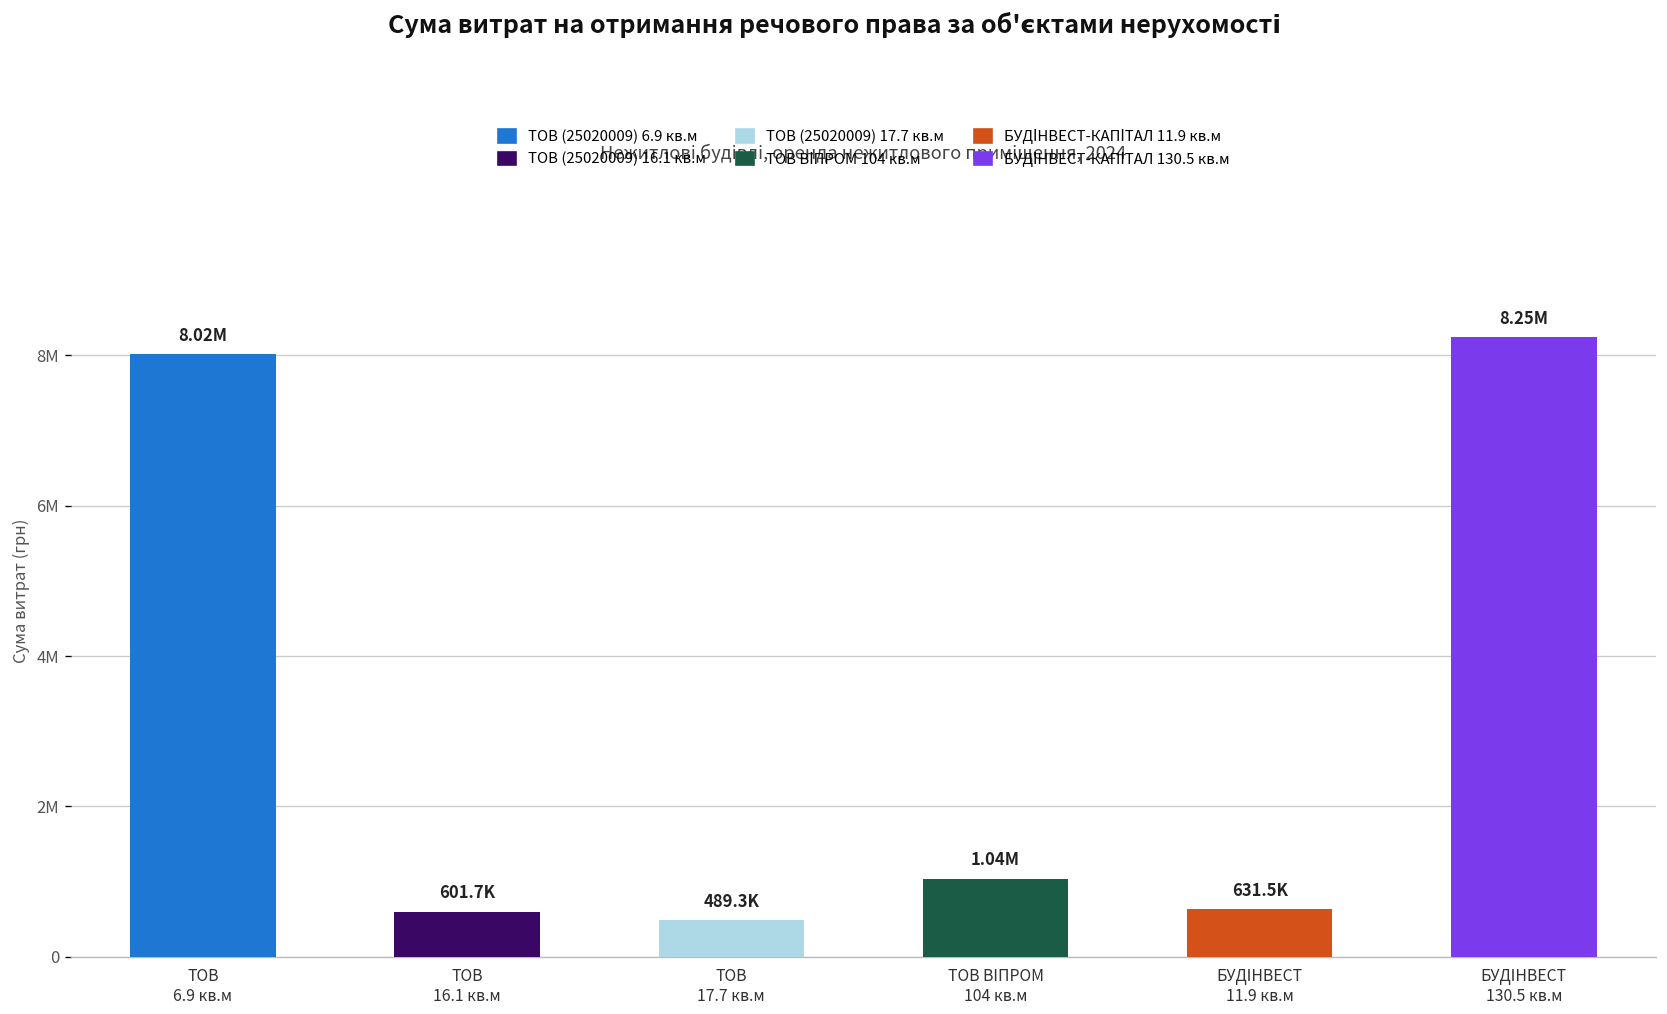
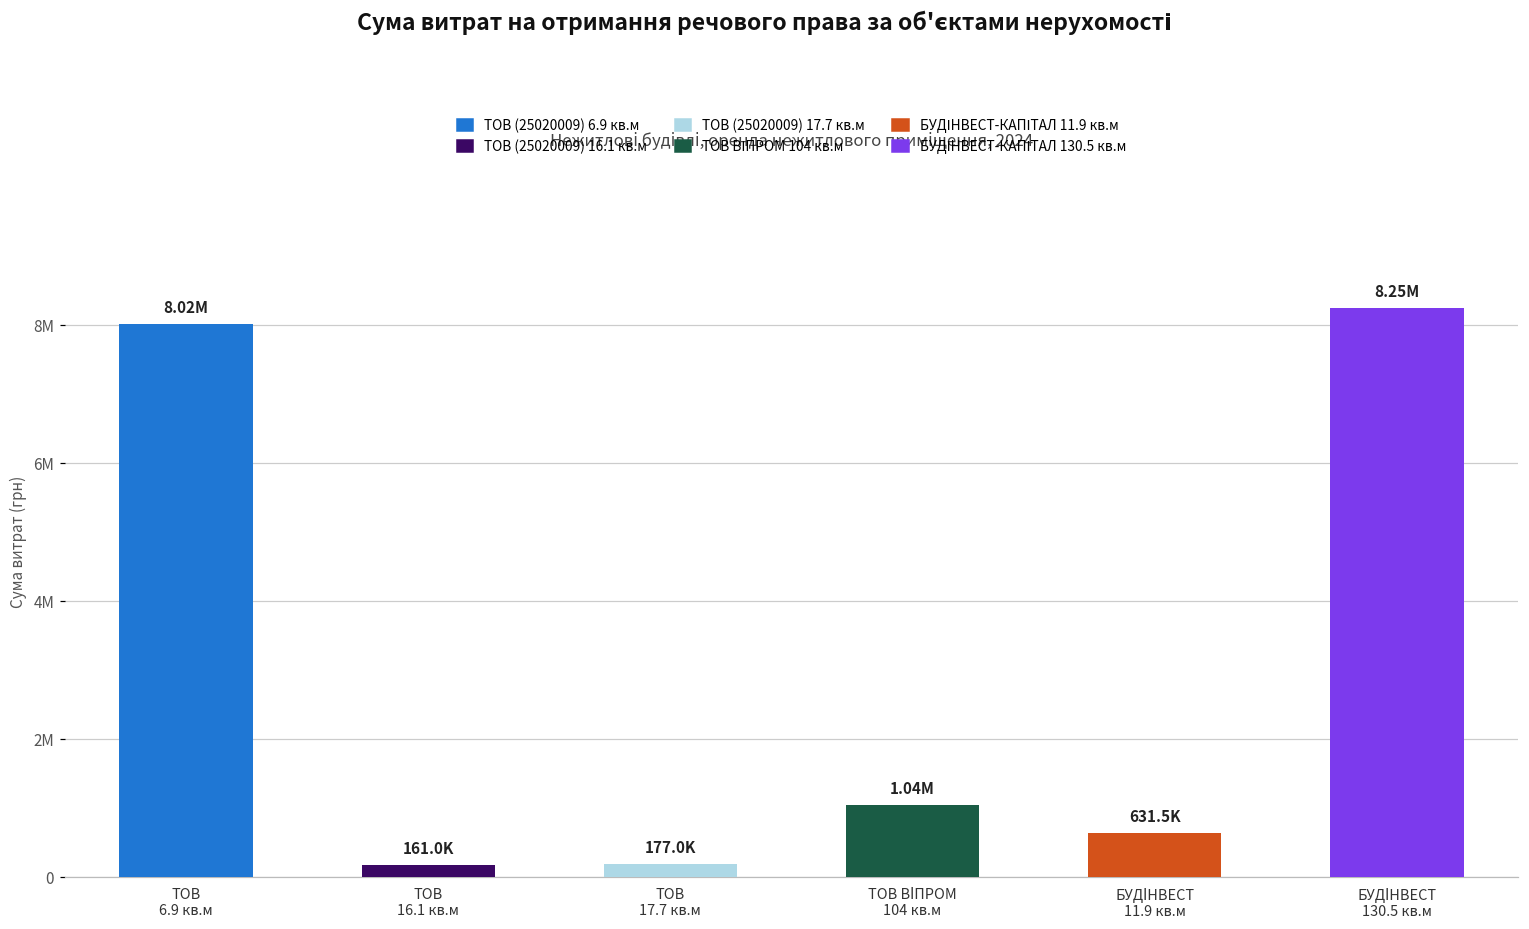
  {
    "ТОВ 6.9 кв.м": "8.02M",
-   "ТОВ 16.1 кв.м": "601.7K",
-   "ТОВ 17.7 кв.м": "489.3K",
+   "ТОВ 16.1 кв.м": "161.0K",
+   "ТОВ 17.7 кв.м": "177.0K",
    "ТОВ ВІПРОМ 104 кв.м": "1.04M",
    "БУДІНВЕСТ 11.9 кв.м": "631.5K",
    "БУДІНВЕСТ 130.5 кв.м": "8.25M"
  }
